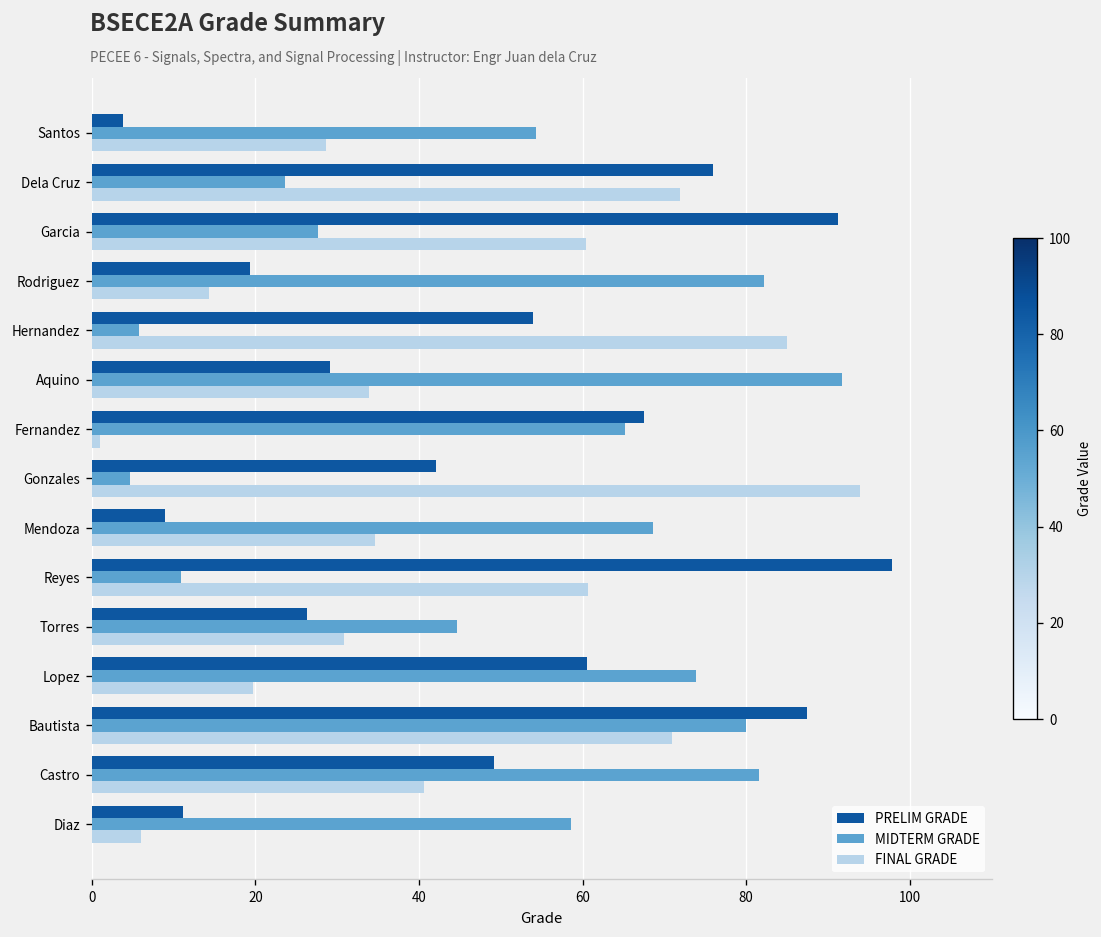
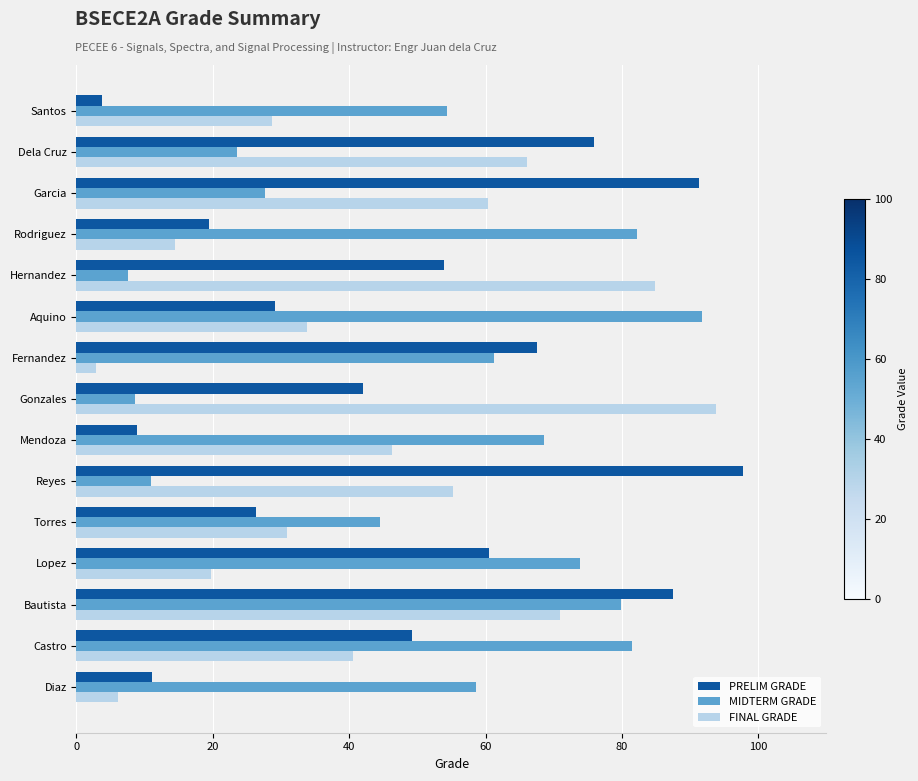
  {
    "PRELIM GRADE": {
      "Santos": 4,
      "Dela Cruz": 76,
      "Garcia": 91,
      "Rodriguez": 19,
      "Hernandez": 54,
      "Aquino": 29,
      "Fernandez": 68,
      "Gonzales": 42,
      "Mendoza": 9,
      "Reyes": 98,
      "Torres": 26,
      "Lopez": 60,
      "Bautista": 87,
      "Castro": 49,
      "Diaz": 11
    },
    "MIDTERM GRADE": {
      "Santos": 54,
      "Dela Cruz": 24,
      "Garcia": 28,
      "Rodriguez": 82,
-     "Hernandez": 6,
+     "Hernandez": 8,
      "Aquino": 92,
-     "Fernandez": 65,
-     "Gonzales": 5,
+     "Fernandez": 61,
+     "Gonzales": 9,
      "Mendoza": 69,
      "Reyes": 11,
      "Torres": 45,
      "Lopez": 74,
      "Bautista": 80,
      "Castro": 82,
      "Diaz": 59
    },
    "FINAL GRADE": {
      "Santos": 29,
-     "Dela Cruz": 72,
+     "Dela Cruz": 66,
      "Garcia": 60,
      "Rodriguez": 14,
      "Hernandez": 85,
      "Aquino": 34,
-     "Fernandez": 1,
+     "Fernandez": 3,
      "Gonzales": 94,
-     "Mendoza": 35,
-     "Reyes": 61,
+     "Mendoza": 46,
+     "Reyes": 55,
      "Torres": 31,
      "Lopez": 20,
      "Bautista": 71,
      "Castro": 41,
      "Diaz": 6
    }
  }
